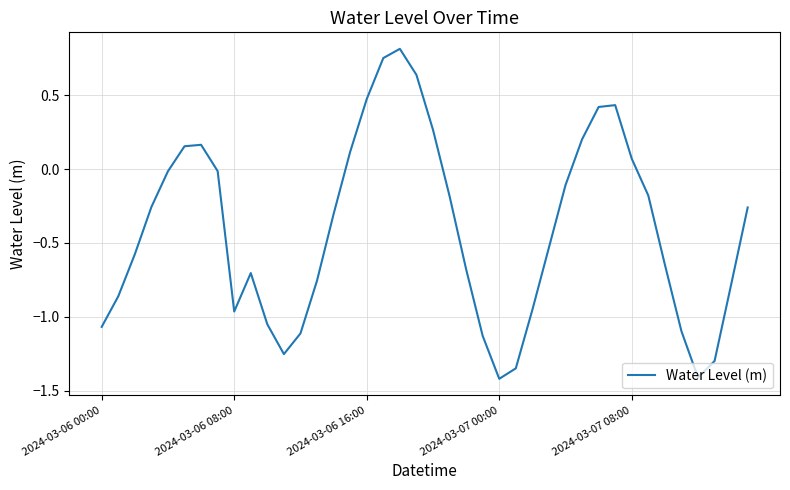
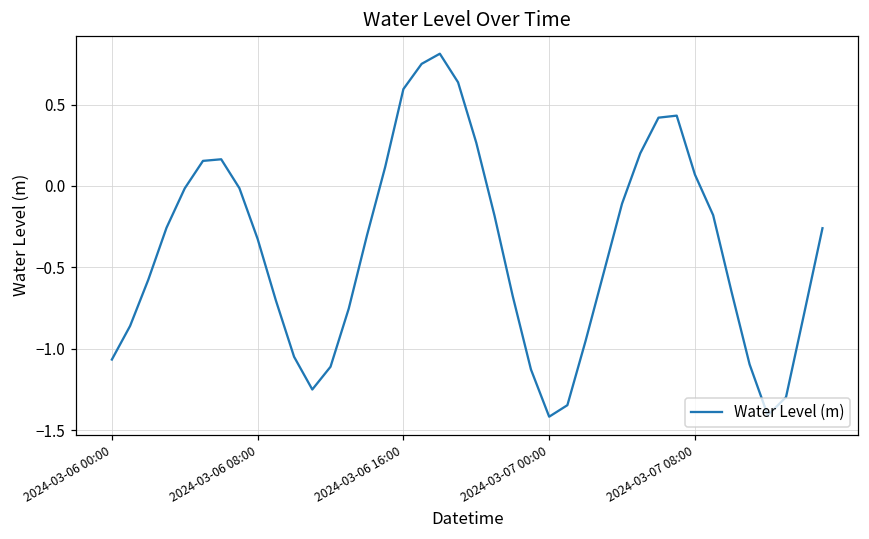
  {
    "2024-03-06 00:00": -1.07,
-   "2024-03-06 08:00": -0.96,
-   "2024-03-06 16:00": 0.47,
+   "2024-03-06 08:00": -0.33,
+   "2024-03-06 16:00": 0.60,
    "2024-03-07 00:00": -1.42,
    "2024-03-07 08:00": 0.07
  }
